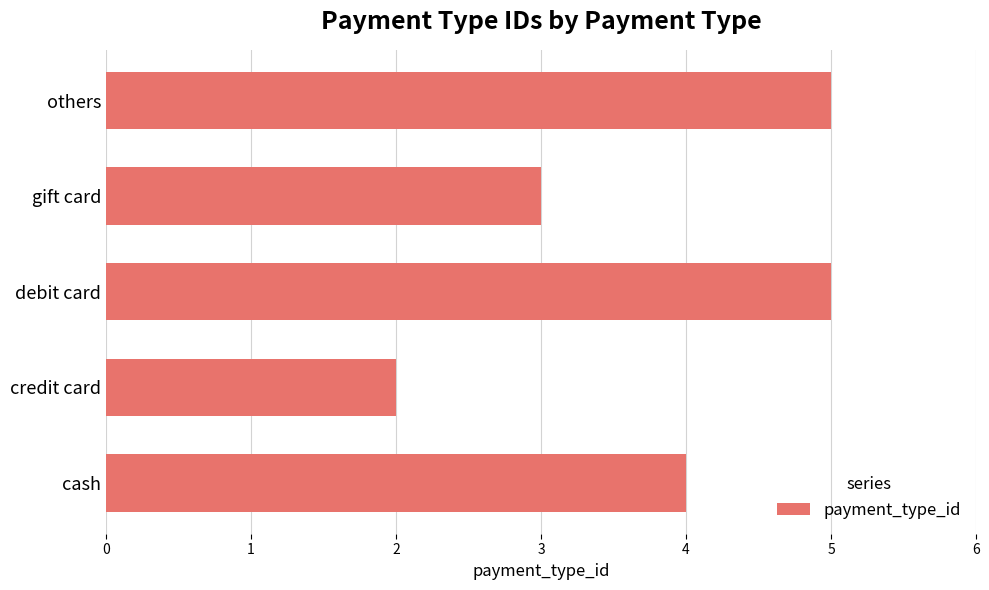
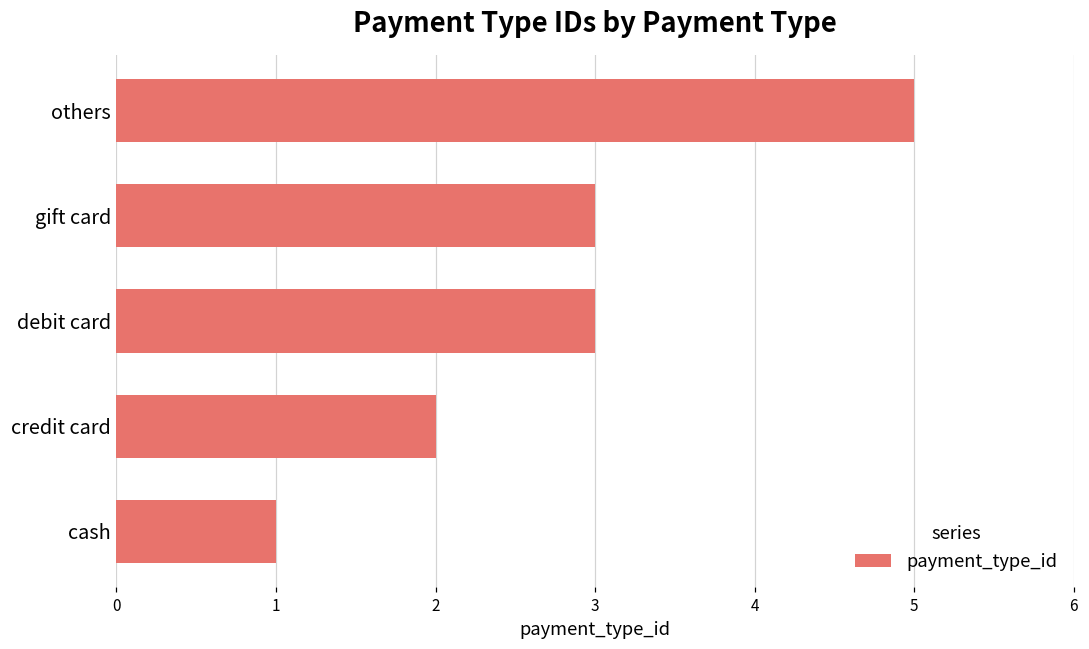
  {
    "others": 5,
    "gift card": 3,
-   "debit card": 5,
+   "debit card": 3,
    "credit card": 2,
-   "cash": 4
+   "cash": 1
  }
